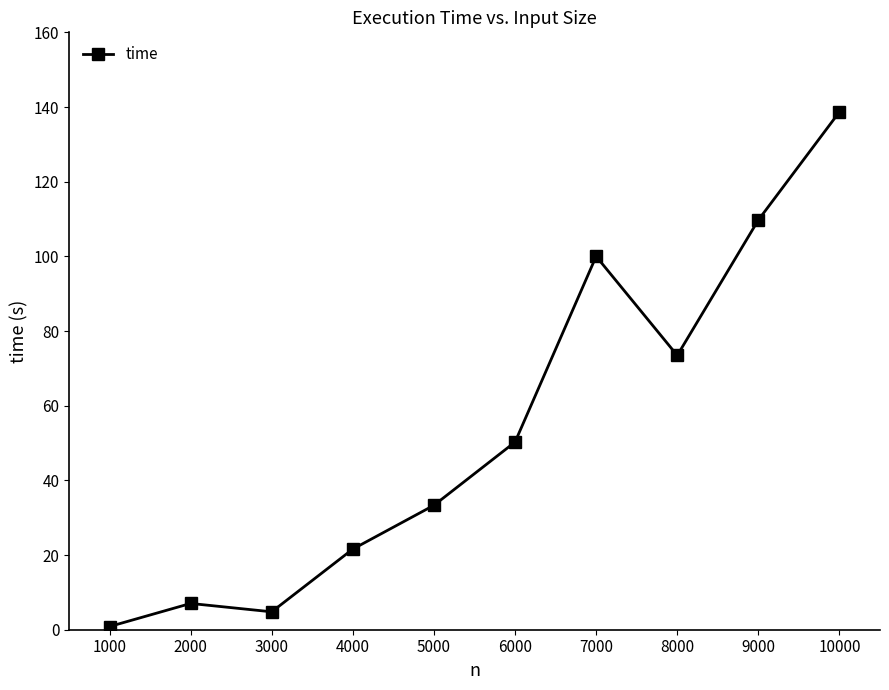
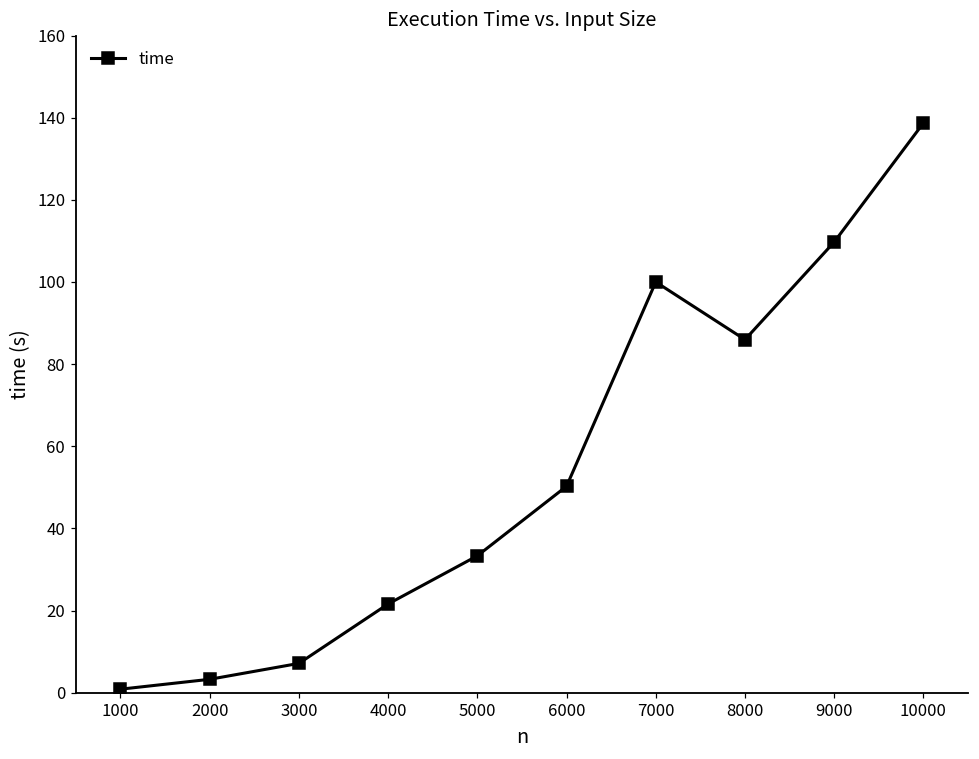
  {
    "1000": 1,
-   "2000": 7,
-   "3000": 5,
+   "2000": 3,
+   "3000": 7,
    "4000": 22,
    "5000": 33,
    "6000": 50,
    "7000": 100,
-   "8000": 73,
+   "8000": 86,
    "9000": 110,
    "10000": 139
  }
